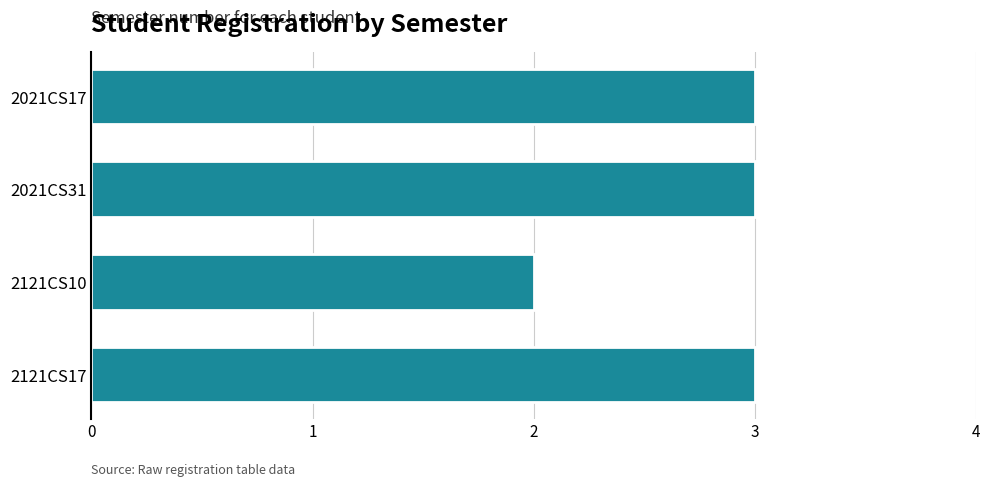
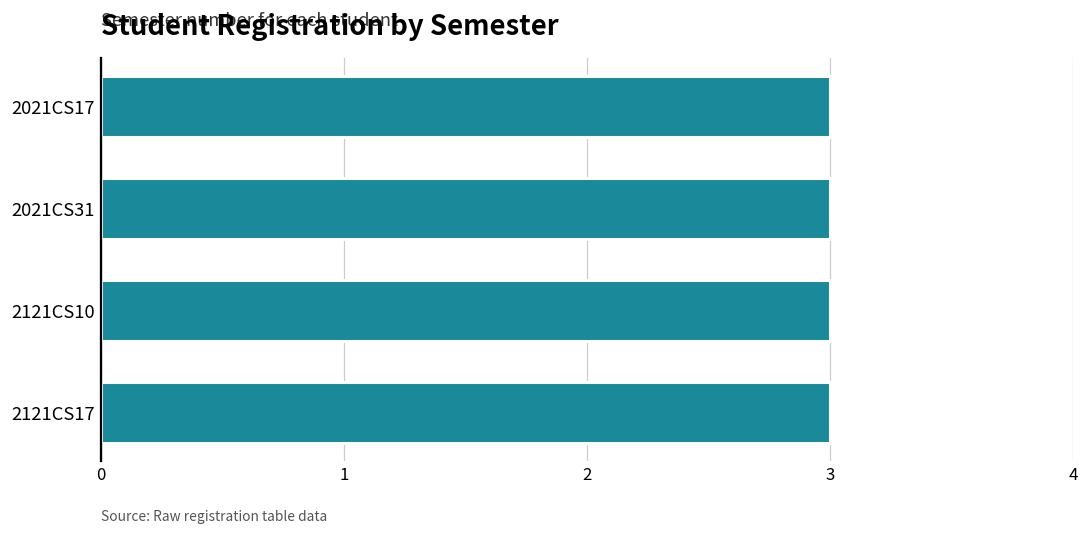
  {
    "2021CS17": 3,
    "2021CS31": 3,
-   "2121CS10": 2,
+   "2121CS10": 3,
    "2121CS17": 3
  }
